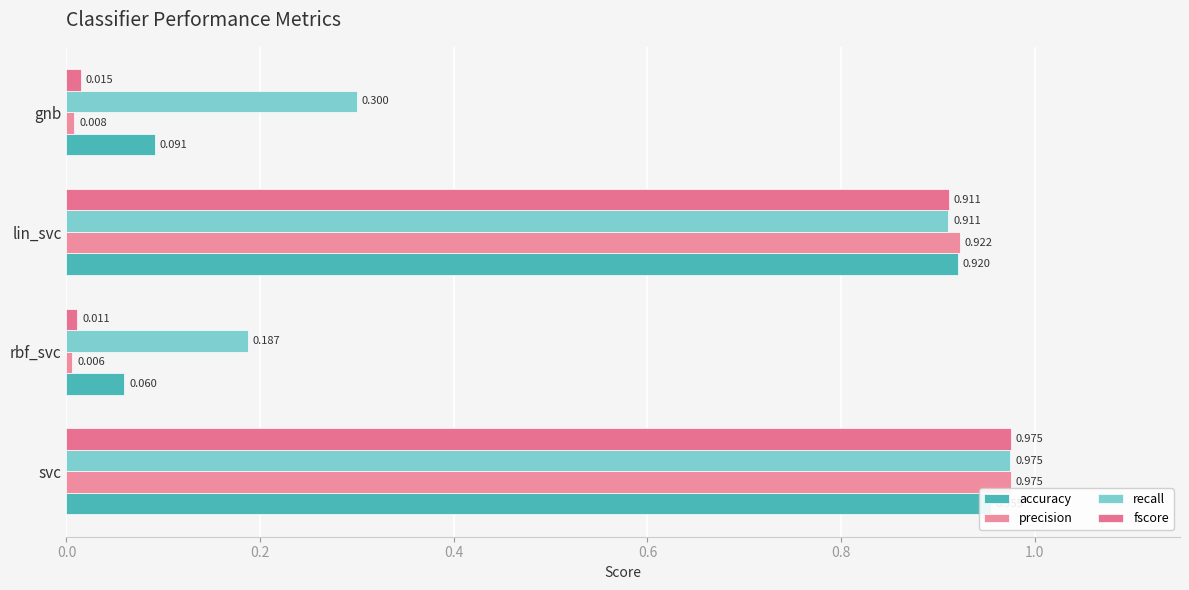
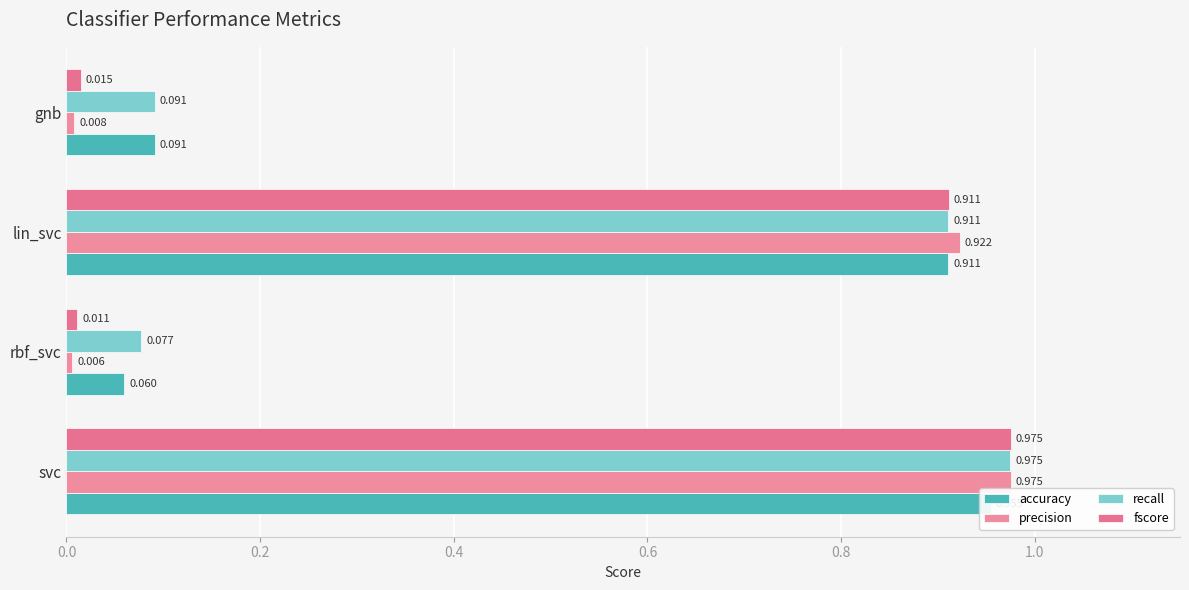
  {
    "accuracy": {
      "gnb": 0.091,
-     "lin_svc": 0.920,
+     "lin_svc": 0.911,
      "rbf_svc": 0.060
    },
    "recall": {
-     "gnb": 0.300,
+     "gnb": 0.091,
      "lin_svc": 0.911,
-     "rbf_svc": 0.187,
+     "rbf_svc": 0.077,
      "svc": 0.975
    }
  }
